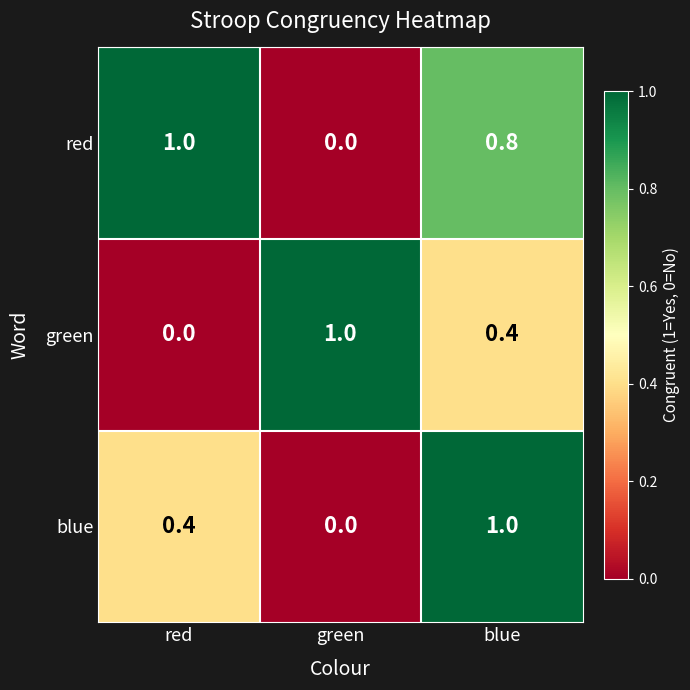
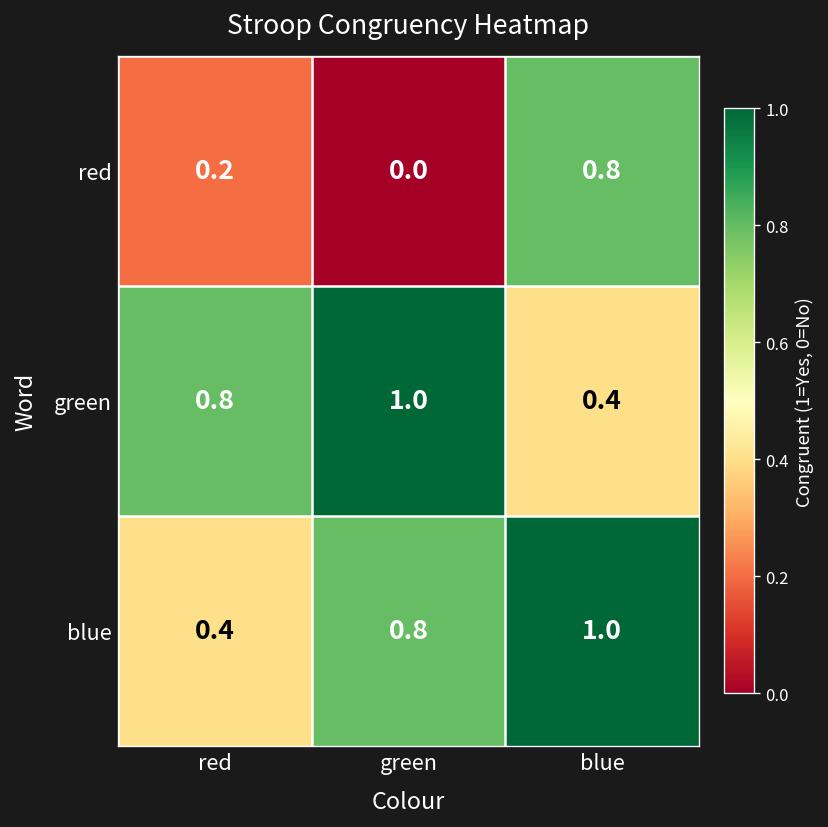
  {
    "red": {
-     "red": 1.0,
+     "red": 0.2,
      "green": 0.0,
      "blue": 0.8
    },
    "green": {
-     "red": 0.0,
+     "red": 0.8,
      "green": 1.0,
      "blue": 0.4
    },
    "blue": {
      "red": 0.4,
-     "green": 0.0,
+     "green": 0.8,
      "blue": 1.0
    }
  }
